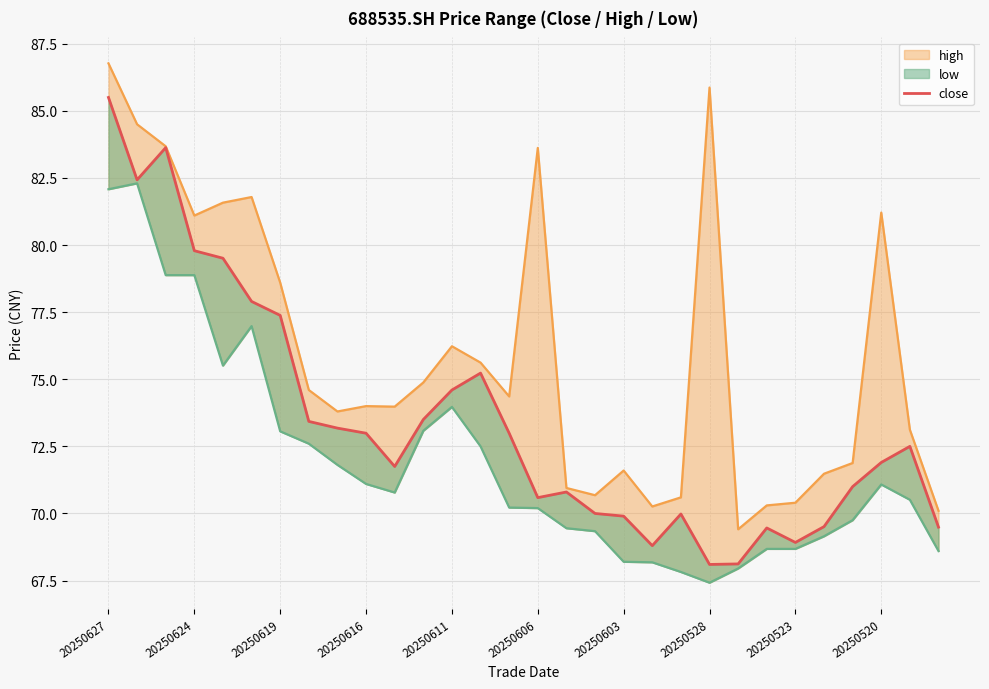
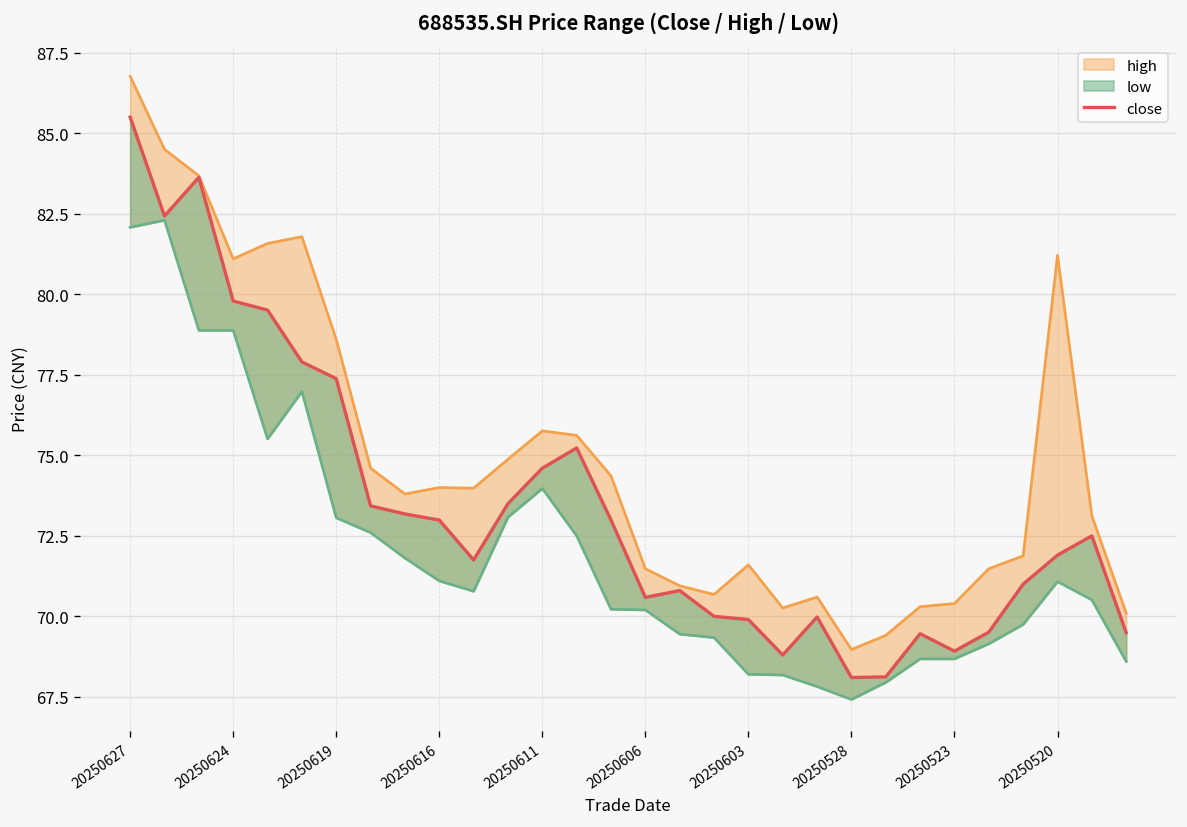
  {
    "high": {
      "20250627": 86.8,
      "20250624": 81.1,
      "20250619": 78.6,
      "20250616": 74.0,
-     "20250611": 76.2,
-     "20250606": 83.6,
+     "20250611": 75.8,
+     "20250606": 71.5,
      "20250603": 71.6,
-     "20250528": 85.9,
+     "20250528": 69.0,
      "20250523": 70.4,
      "20250520": 81.2
    }
  }
